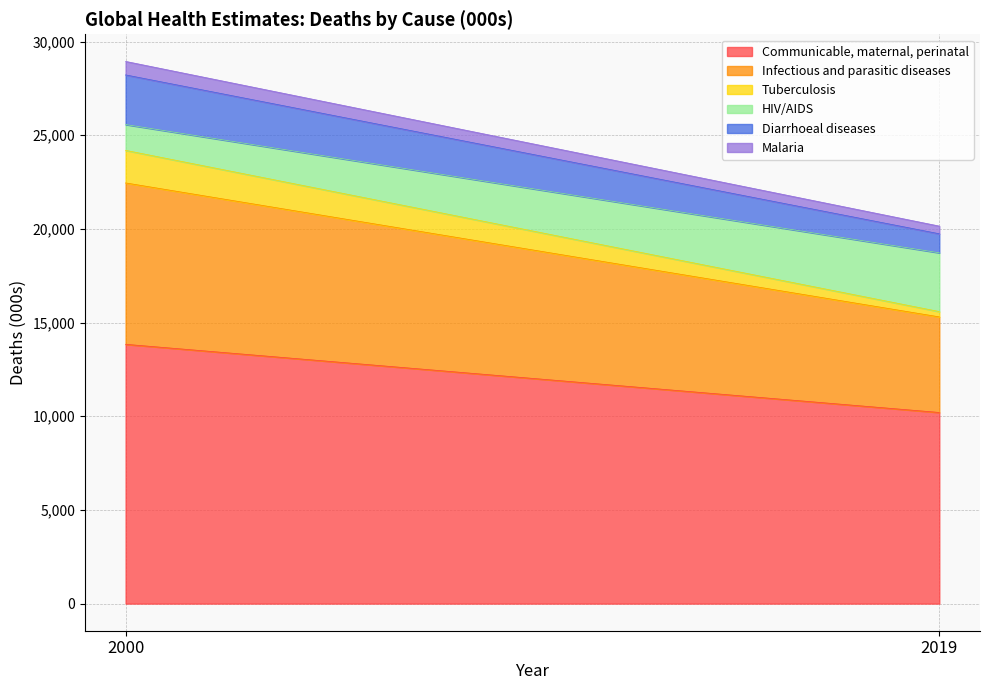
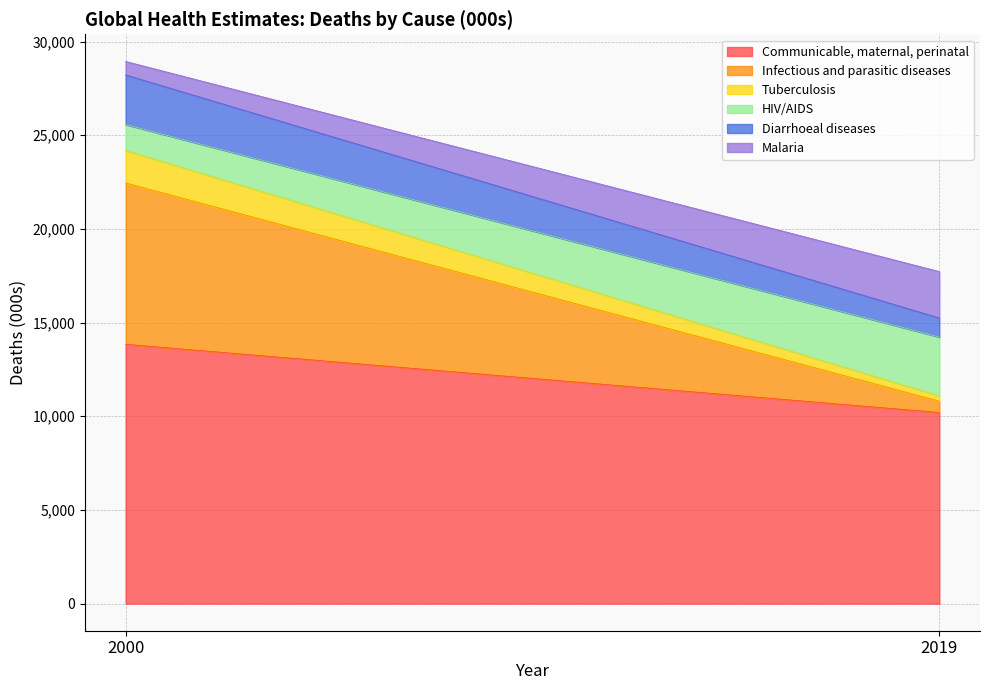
  {
    "Communicable, maternal, perinatal": {
      "2000": "13,800",
      "2019": "10,200"
    },
    "Infectious and parasitic diseases": {
      "2000": "8,600",
-     "2019": "5,100"
+     "2019": "600"
    },
    "Tuberculosis": {
      "2000": "1,700",
      "2019": "300"
    },
    "HIV/AIDS": {
      "2000": "1,400",
      "2019": "3,100"
    },
    "Diarrhoeal diseases": {
      "2000": "2,600",
      "2019": "1,000"
    },
    "Malaria": {
      "2000": "700",
-     "2019": "400"
+     "2019": "2,500"
    }
  }
